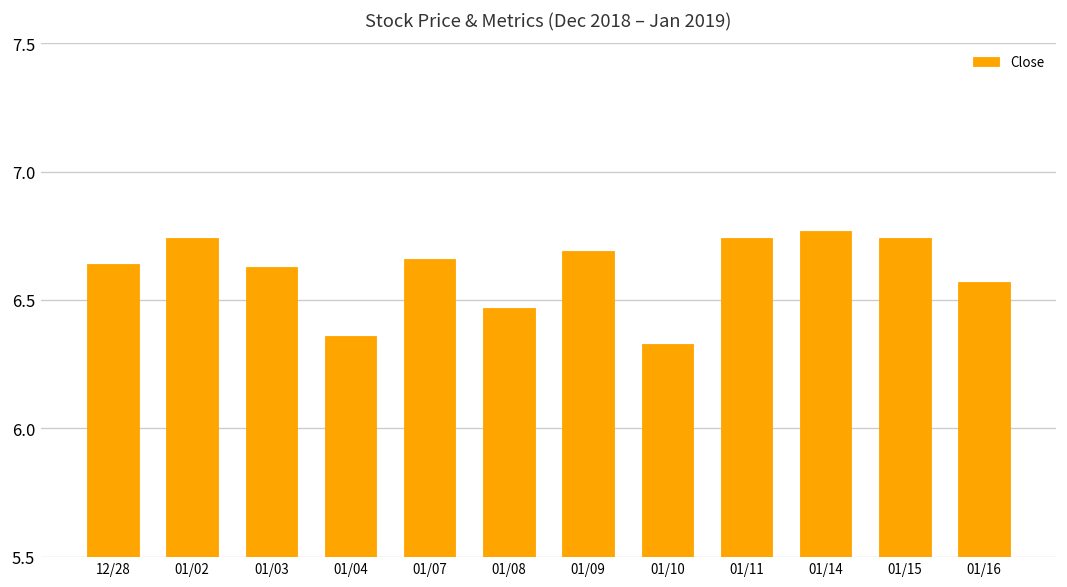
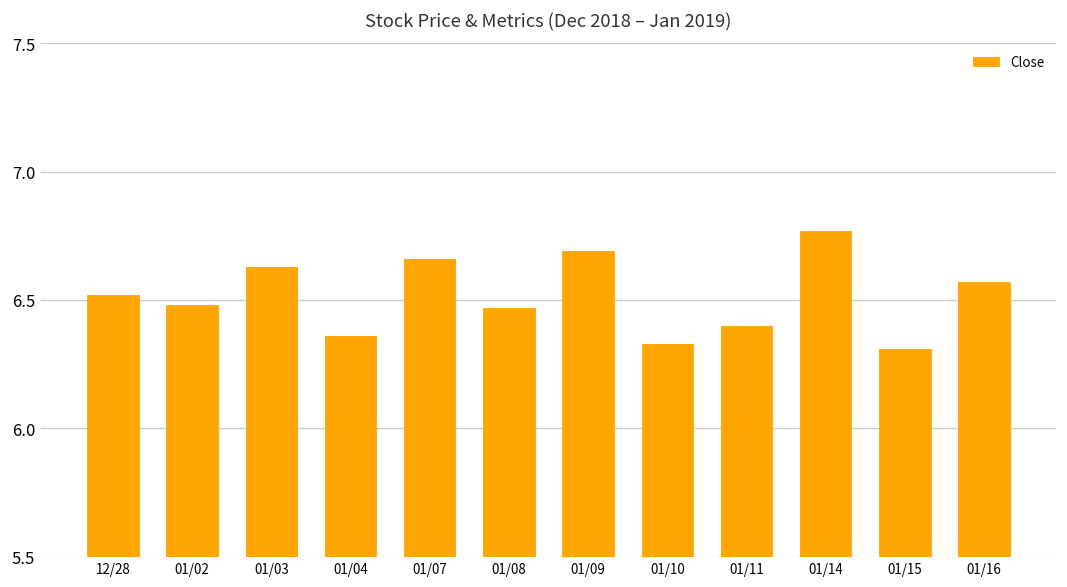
  {
-   "12/28": 6.64,
-   "01/02": 6.74,
+   "12/28": 6.52,
+   "01/02": 6.48,
    "01/03": 6.63,
    "01/04": 6.36,
    "01/07": 6.66,
    "01/08": 6.47,
    "01/09": 6.69,
    "01/10": 6.33,
-   "01/11": 6.74,
+   "01/11": 6.40,
    "01/14": 6.77,
-   "01/15": 6.74,
+   "01/15": 6.31,
    "01/16": 6.57
  }
